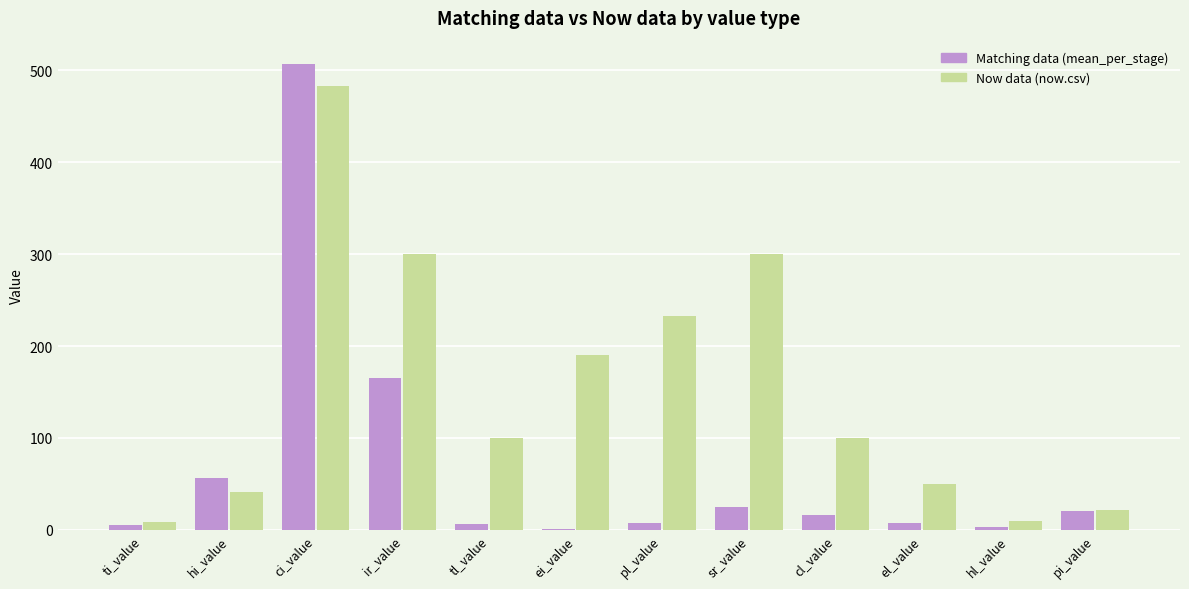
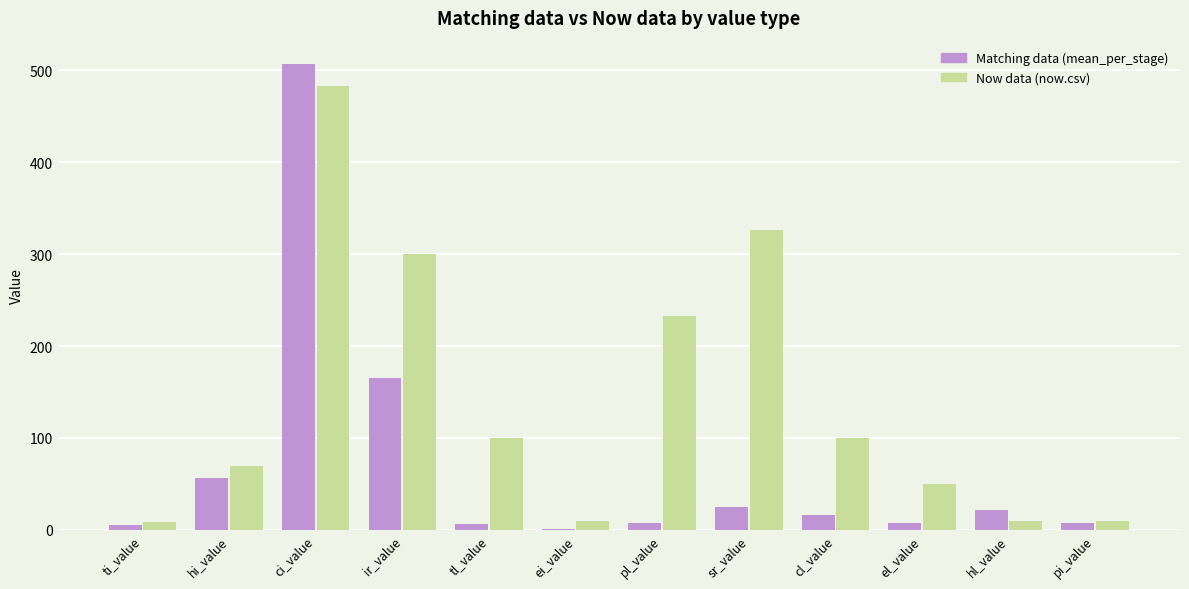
  {
    "Matching data (mean_per_stage)": {
      "ti_value": 0,
      "hi_value": 60,
      "ci_value": 510,
      "ir_value": 170,
      "tl_value": 10,
      "pl_value": 10,
      "sr_value": 20,
      "cl_value": 20,
      "el_value": 10,
-     "hl_value": 0,
-     "pi_value": 20
+     "hl_value": 20,
+     "pi_value": 10
    },
    "Now data (now.csv)": {
      "ti_value": 10,
-     "hi_value": 40,
+     "hi_value": 70,
      "ci_value": 480,
      "ir_value": 300,
      "tl_value": 100,
-     "ei_value": 190,
+     "ei_value": 10,
      "pl_value": 230,
-     "sr_value": 300,
+     "sr_value": 330,
      "cl_value": 100,
      "el_value": 50,
      "hl_value": 10,
-     "pi_value": 20
+     "pi_value": 10
    }
  }
